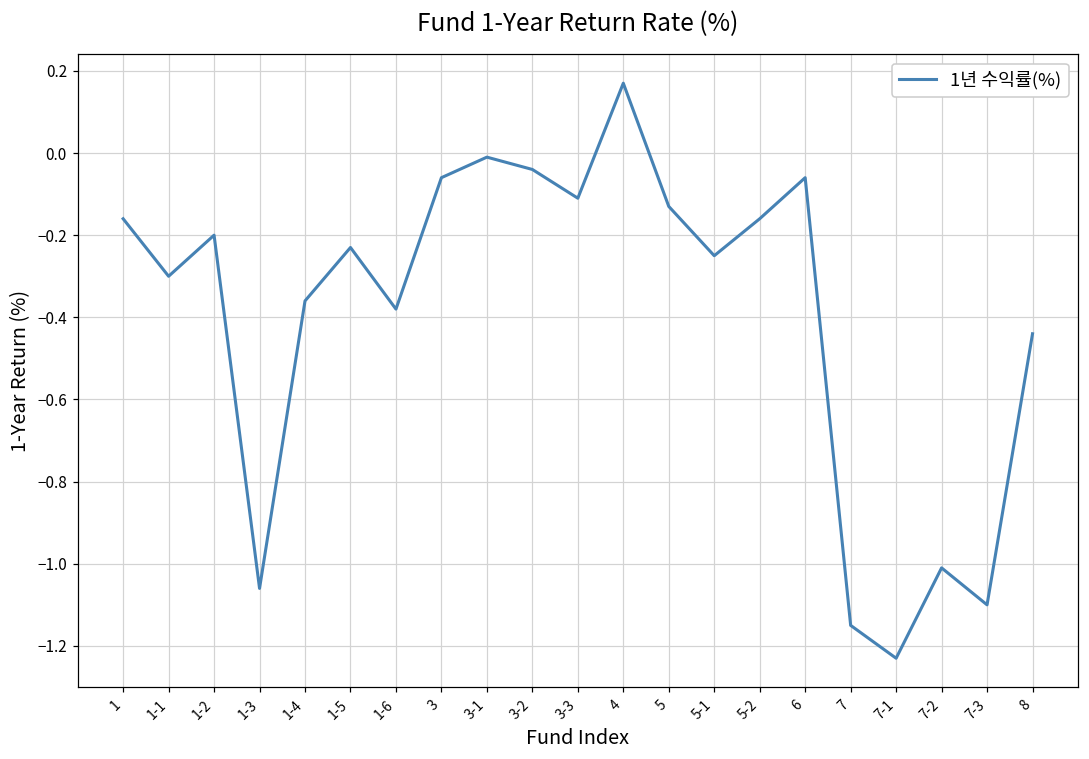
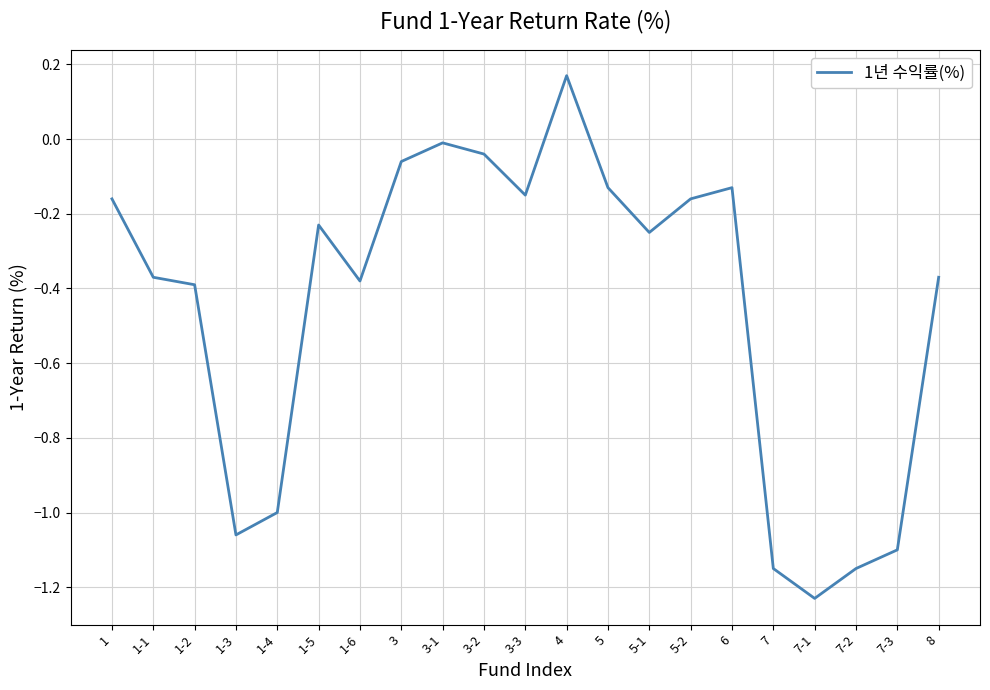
  {
    "1": -0.16,
-   "1-1": -0.30,
-   "1-2": -0.20,
+   "1-1": -0.37,
+   "1-2": -0.39,
    "1-3": -1.06,
-   "1-4": -0.36,
+   "1-4": -1.00,
    "1-5": -0.23,
    "1-6": -0.38,
    "3": -0.06,
    "3-1": -0.01,
    "3-2": -0.04,
-   "3-3": -0.11,
+   "3-3": -0.15,
    "4": 0.17,
    "5": -0.13,
    "5-1": -0.25,
    "5-2": -0.16,
-   "6": -0.06,
+   "6": -0.13,
    "7": -1.15,
    "7-1": -1.23,
-   "7-2": -1.01,
+   "7-2": -1.15,
    "7-3": -1.10,
-   "8": -0.44
+   "8": -0.37
  }
